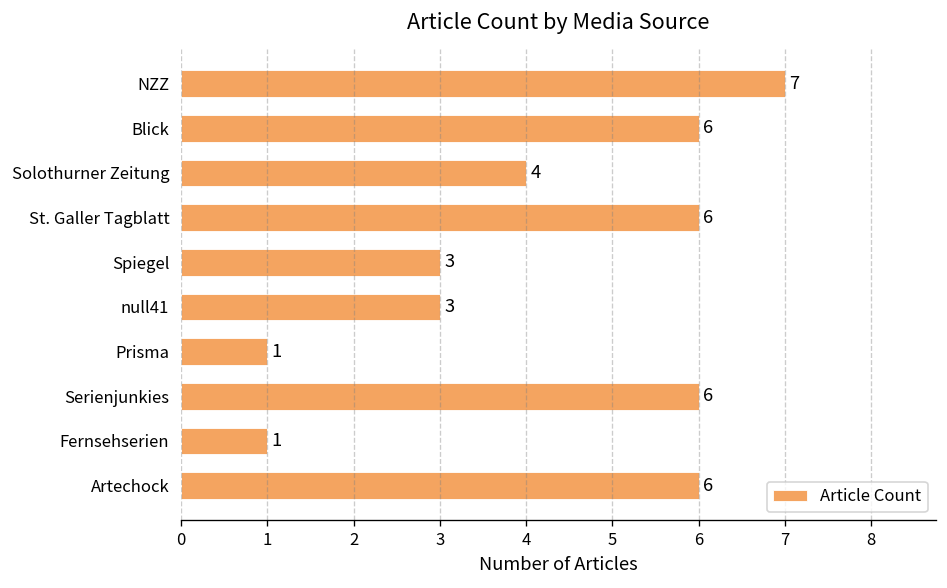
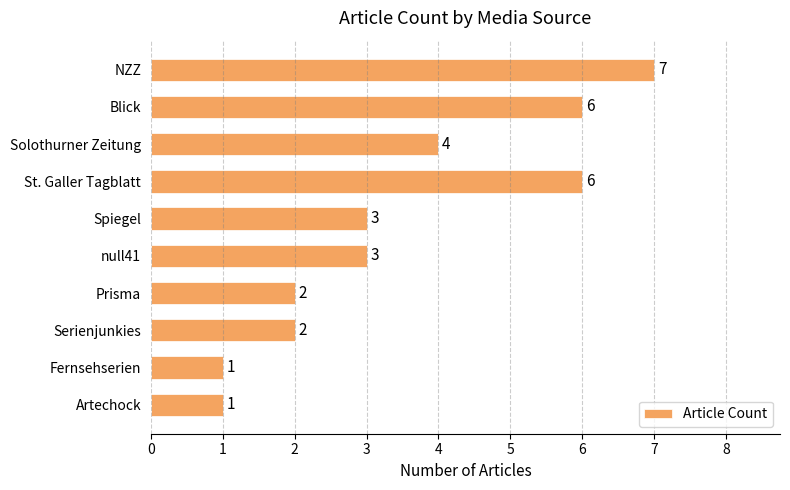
  {
    "NZZ": 7,
    "Blick": 6,
    "Solothurner Zeitung": 4,
    "St. Galler Tagblatt": 6,
    "Spiegel": 3,
    "null41": 3,
-   "Prisma": 1,
-   "Serienjunkies": 6,
+   "Prisma": 2,
+   "Serienjunkies": 2,
    "Fernsehserien": 1,
-   "Artechock": 6
+   "Artechock": 1
  }
